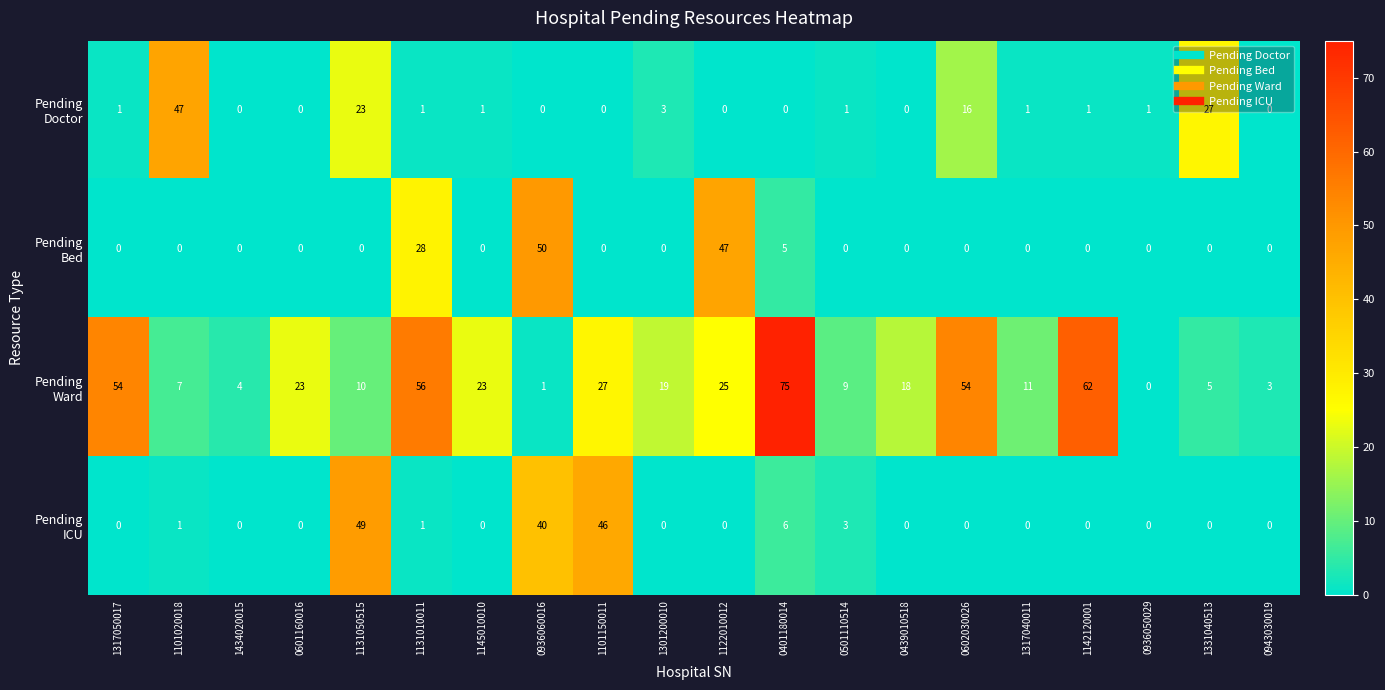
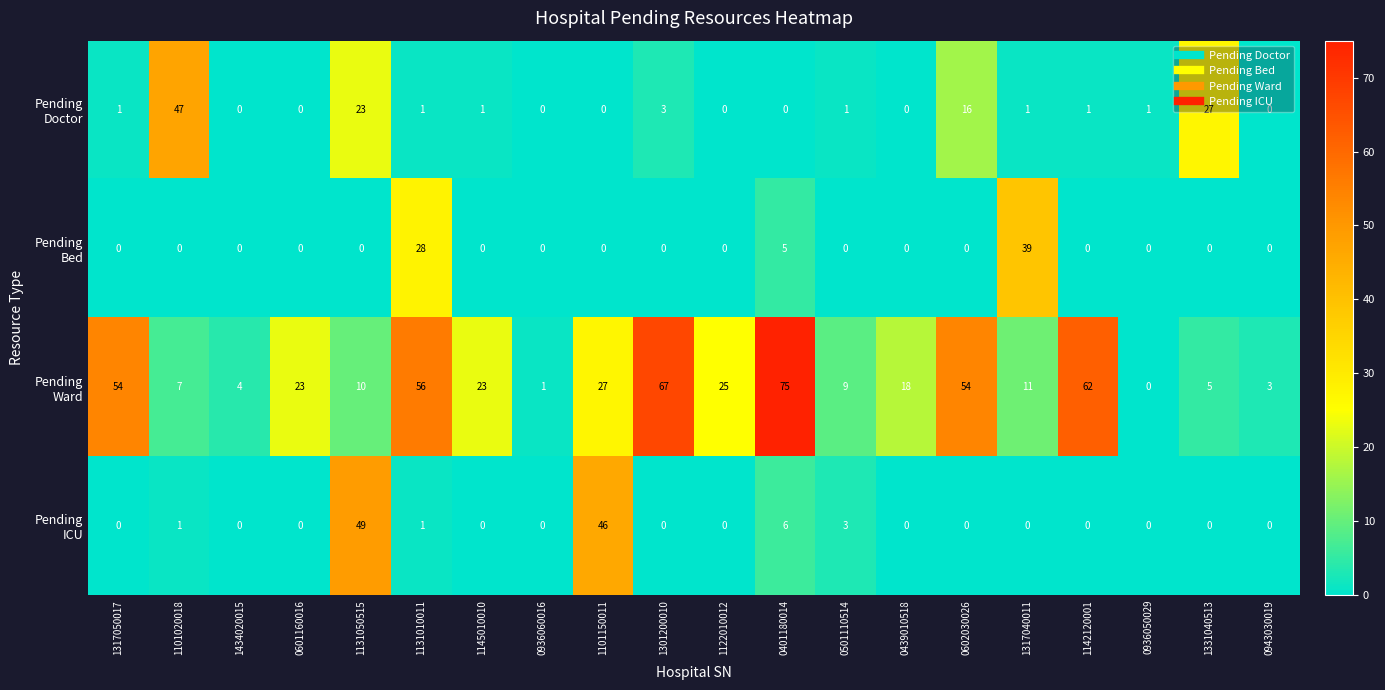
  {
    "Pending Doctor": {
      "1317050017": 1,
      "1101020018": 47,
      "1434020015": 0,
      "0601160016": 0,
      "1131050515": 23,
      "1131010011": 1,
      "1145010010": 1,
      "0936060016": 0,
      "1101150011": 0,
      "1301200010": 3,
      "1122010012": 0,
      "0401180014": 0,
      "0501110514": 1,
      "0439010518": 0,
      "0602030026": 16,
      "1317040011": 1,
      "1142120001": 1,
      "0936050029": 1
    },
    "Pending Bed": {
      "1317050017": 0,
      "1101020018": 0,
      "1434020015": 0,
      "0601160016": 0,
      "1131050515": 0,
      "1131010011": 28,
      "1145010010": 0,
-     "0936060016": 50,
+     "0936060016": 0,
      "1101150011": 0,
      "1301200010": 0,
-     "1122010012": 47,
+     "1122010012": 0,
      "0401180014": 5,
      "0501110514": 0,
      "0439010518": 0,
      "0602030026": 0,
-     "1317040011": 0,
+     "1317040011": 39,
      "1142120001": 0,
      "0936050029": 0,
      "1331040513": 0,
      "0943030019": 0
    },
    "Pending Ward": {
      "1317050017": 54,
      "1101020018": 7,
      "1434020015": 4,
      "0601160016": 23,
      "1131050515": 10,
      "1131010011": 56,
      "1145010010": 23,
      "0936060016": 1,
      "1101150011": 27,
-     "1301200010": 19,
+     "1301200010": 67,
      "1122010012": 25,
      "0401180014": 75,
      "0501110514": 9,
      "0439010518": 18,
      "0602030026": 54,
      "1317040011": 11,
      "1142120001": 62,
      "0936050029": 0,
      "1331040513": 5,
      "0943030019": 3
    },
    "Pending ICU": {
      "1317050017": 0,
      "1101020018": 1,
      "1434020015": 0,
      "0601160016": 0,
      "1131050515": 49,
      "1131010011": 1,
      "1145010010": 0,
-     "0936060016": 40,
+     "0936060016": 0,
      "1101150011": 46,
      "1301200010": 0,
      "1122010012": 0,
      "0401180014": 6,
      "0501110514": 3,
      "0439010518": 0,
      "0602030026": 0,
      "1317040011": 0,
      "1142120001": 0,
      "0936050029": 0,
      "1331040513": 0,
      "0943030019": 0
    }
  }
